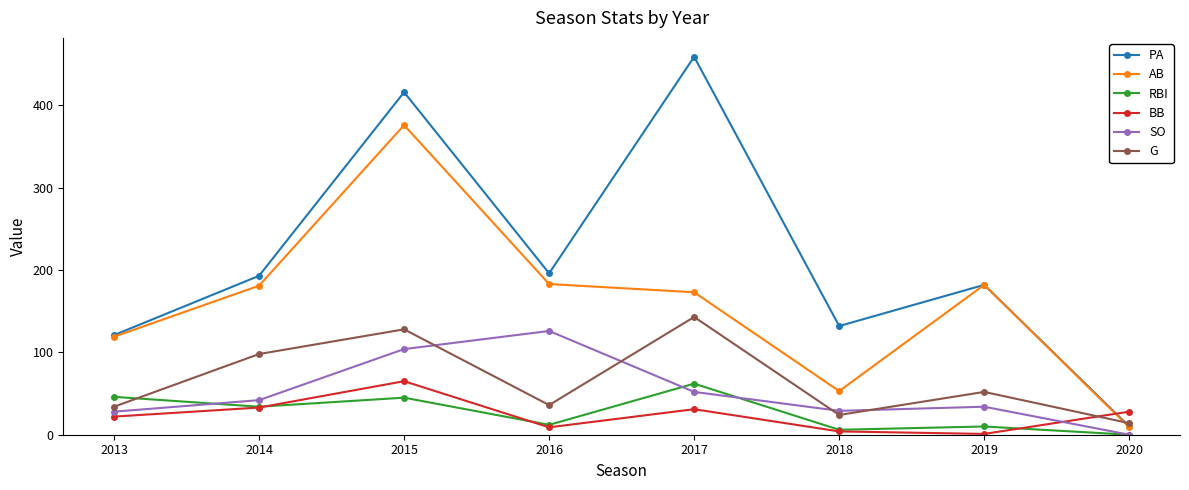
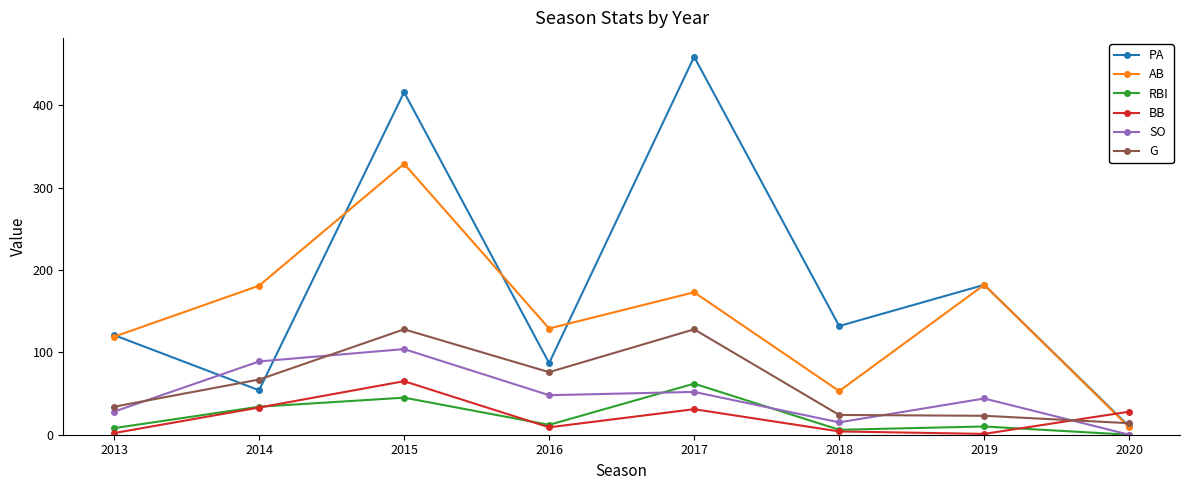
  {
    "PA": {
-     "2014": 190,
+     "2014": 50,
      "2015": 420,
-     "2016": 200,
+     "2016": 90,
      "2017": 460,
      "2018": 130
    },
    "AB": {
      "2014": 180,
-     "2015": 380,
-     "2016": 180,
+     "2015": 330,
+     "2016": 130,
      "2017": 170,
      "2018": 50
    },
    "RBI": {
-     "2013": 50,
+     "2013": 10,
      "2015": 50,
      "2017": 60,
      "2019": 10
    },
    "BB": {
-     "2013": 20,
+     "2013": 0,
      "2015": 70,
      "2017": 30,
      "2019": 0,
      "2020": 30
    },
    "SO": {
      "2013": 30,
-     "2014": 40,
+     "2014": 90,
      "2015": 100,
-     "2016": 130,
+     "2016": 50,
      "2017": 50,
-     "2018": 30,
-     "2019": 30
+     "2018": 20,
+     "2019": 40
    },
    "G": {
      "2013": 30,
-     "2014": 100,
+     "2014": 70,
      "2015": 130,
-     "2016": 40,
-     "2017": 140,
+     "2016": 80,
+     "2017": 130,
      "2018": 20,
-     "2019": 50,
+     "2019": 20,
      "2020": 10
    }
  }
